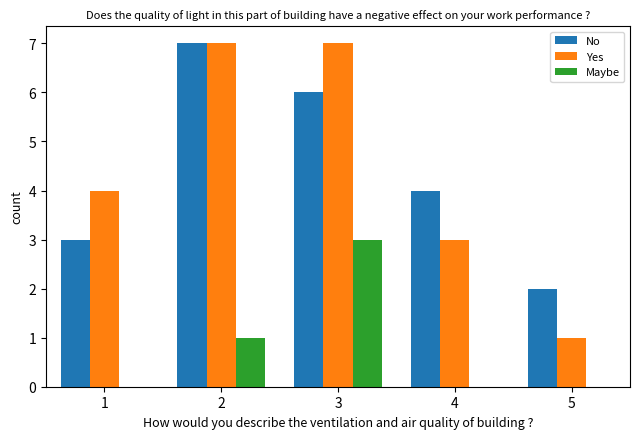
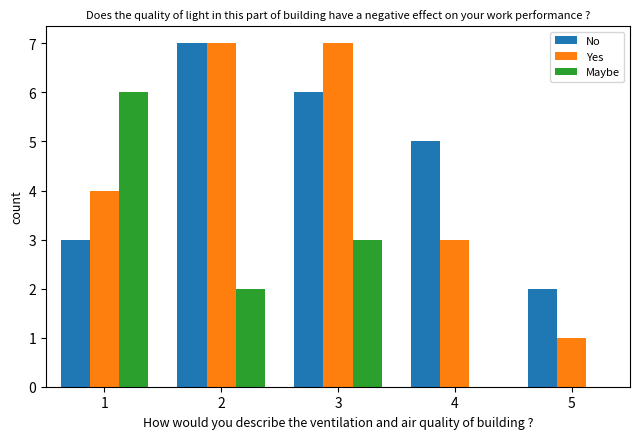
  {
    "No": {
      "1": 3,
      "2": 7,
      "3": 6,
-     "4": 4,
+     "4": 5,
      "5": 2
    },
    "Yes": {
      "1": 4,
      "2": 7,
      "3": 7,
      "4": 3,
      "5": 1
    },
    "Maybe": {
-     "1": 0,
-     "2": 1,
+     "1": 6,
+     "2": 2,
      "3": 3,
      "4": 0,
      "5": 0
    }
  }
